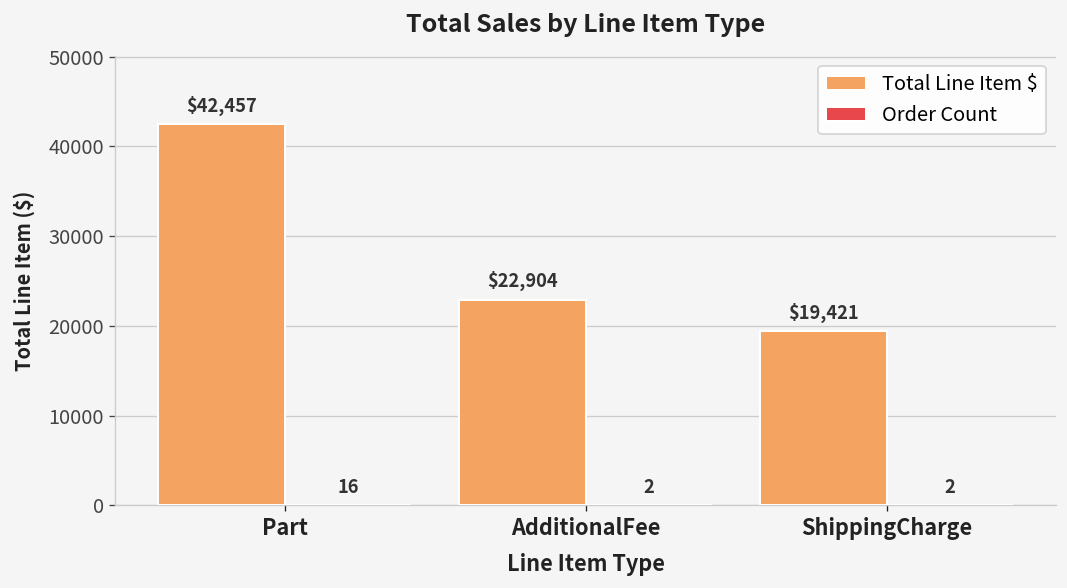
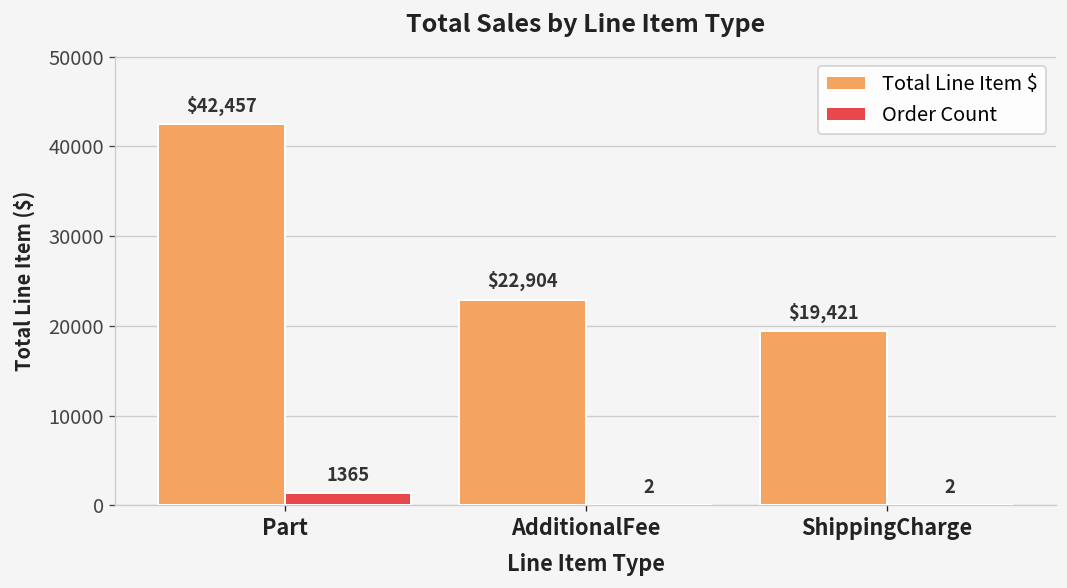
  {
    "Total Line Item $": {
      "Part": "$42,457",
      "AdditionalFee": "$22,904",
      "ShippingCharge": "$19,421"
    },
    "Order Count": {
-     "Part": "16",
+     "Part": "1365",
      "AdditionalFee": "2",
      "ShippingCharge": "2"
    }
  }
